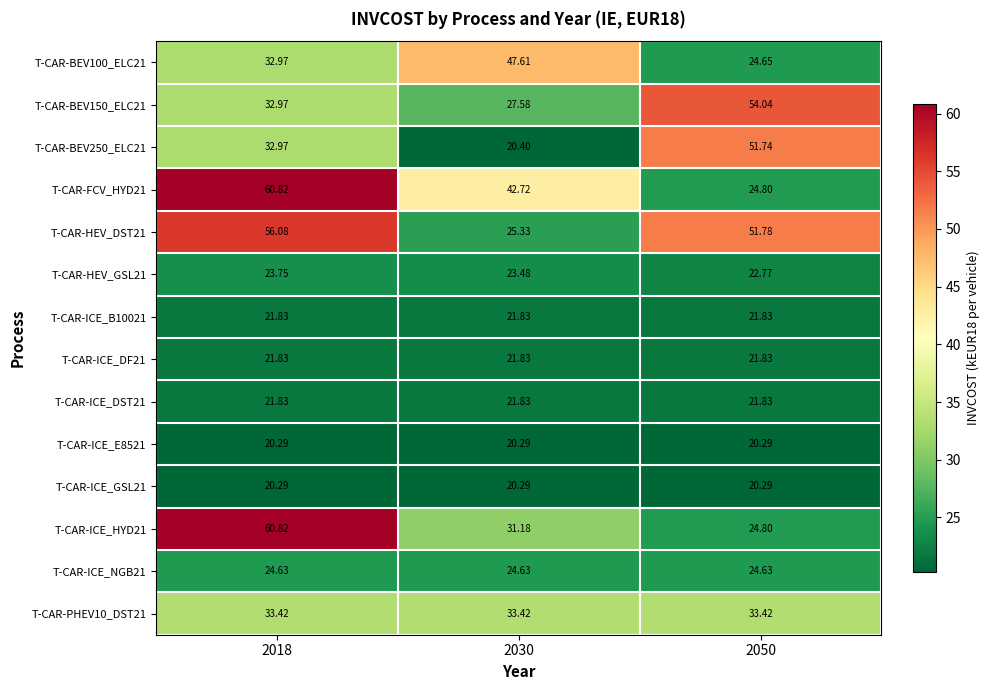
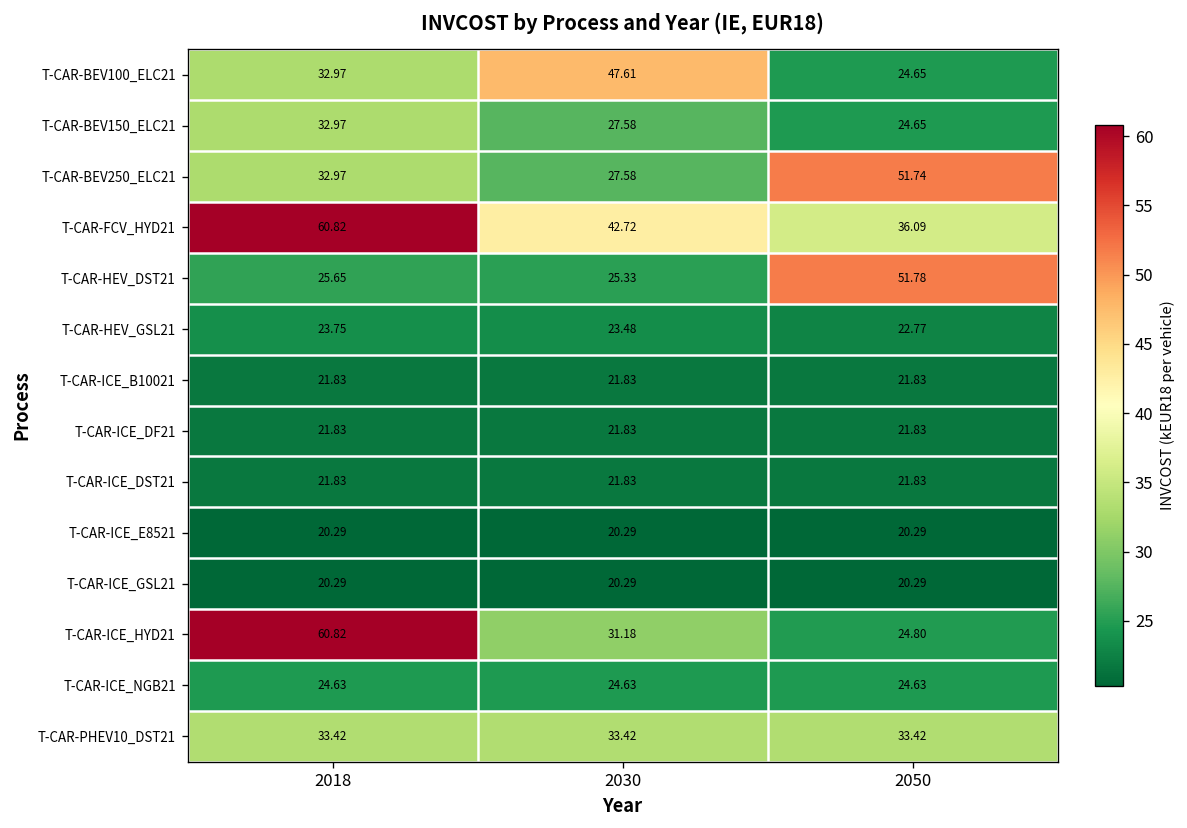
  {
    "T-CAR-BEV100_ELC21": {
      "2018": 32.97,
      "2030": 47.61,
      "2050": 24.65
    },
    "T-CAR-BEV150_ELC21": {
      "2018": 32.97,
      "2030": 27.58,
-     "2050": 54.04
+     "2050": 24.65
    },
    "T-CAR-BEV250_ELC21": {
      "2018": 32.97,
-     "2030": 20.40,
+     "2030": 27.58,
      "2050": 51.74
    },
    "T-CAR-FCV_HYD21": {
      "2018": 60.82,
      "2030": 42.72,
-     "2050": 24.80
+     "2050": 36.09
    },
    "T-CAR-HEV_DST21": {
-     "2018": 56.08,
+     "2018": 25.65,
      "2030": 25.33,
      "2050": 51.78
    },
    "T-CAR-HEV_GSL21": {
      "2018": 23.75,
      "2030": 23.48,
      "2050": 22.77
    },
    "T-CAR-ICE_B10021": {
      "2018": 21.83,
      "2030": 21.83,
      "2050": 21.83
    },
    "T-CAR-ICE_DF21": {
      "2018": 21.83,
      "2030": 21.83,
      "2050": 21.83
    },
    "T-CAR-ICE_DST21": {
      "2018": 21.83,
      "2030": 21.83,
      "2050": 21.83
    },
    "T-CAR-ICE_E8521": {
      "2018": 20.29,
      "2030": 20.29,
      "2050": 20.29
    },
    "T-CAR-ICE_GSL21": {
      "2018": 20.29,
      "2030": 20.29,
      "2050": 20.29
    },
    "T-CAR-ICE_HYD21": {
      "2018": 60.82,
      "2030": 31.18,
      "2050": 24.80
    },
    "T-CAR-ICE_NGB21": {
      "2018": 24.63,
      "2030": 24.63,
      "2050": 24.63
    },
    "T-CAR-PHEV10_DST21": {
      "2018": 33.42,
      "2030": 33.42,
      "2050": 33.42
    }
  }
